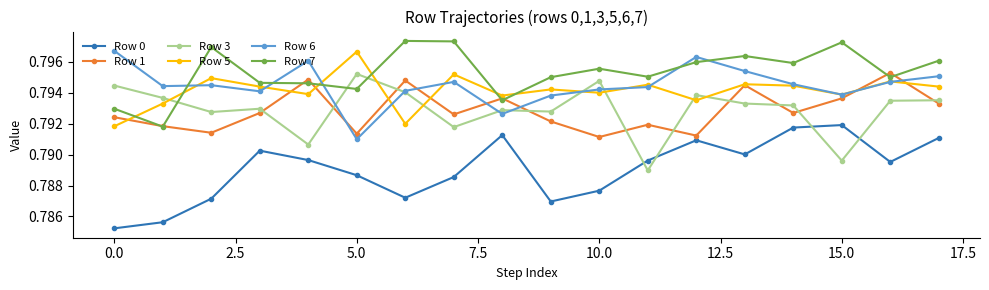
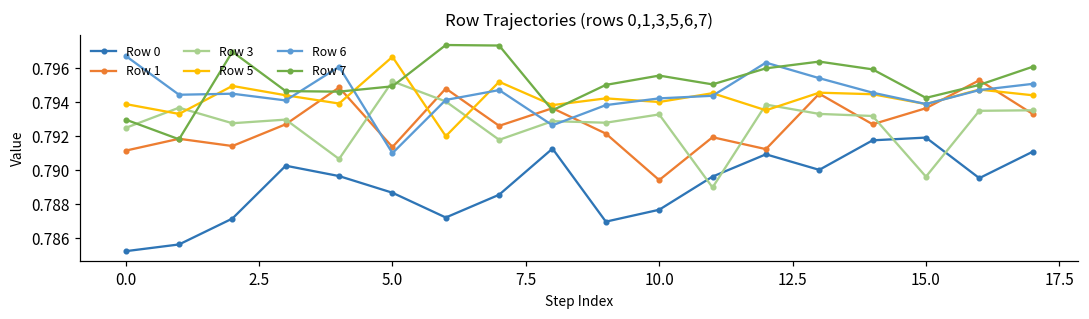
  {
    "Row 0": {
      "0.0": 0.7852,
      "5.0": 0.7887,
      "10.0": 0.7877,
      "15.0": 0.7919
    },
    "Row 1": {
-     "0.0": 0.7924,
+     "0.0": 0.7911,
      "5.0": 0.7914,
-     "10.0": 0.7911,
+     "10.0": 0.7894,
      "15.0": 0.7936
    },
    "Row 3": {
-     "0.0": 0.7945,
+     "0.0": 0.7925,
      "5.0": 0.7952,
-     "10.0": 0.7948,
+     "10.0": 0.7933,
      "15.0": 0.7896
    },
    "Row 5": {
-     "0.0": 0.7918,
+     "0.0": 0.7939,
      "5.0": 0.7967,
      "10.0": 0.7940
    },
    "Row 6": {
      "0.0": 0.7967,
      "5.0": 0.7910,
      "10.0": 0.7942
    },
    "Row 7": {
      "0.0": 0.7930,
-     "5.0": 0.7942,
+     "5.0": 0.7949,
      "10.0": 0.7956,
-     "15.0": 0.7973
+     "15.0": 0.7942
    }
  }
